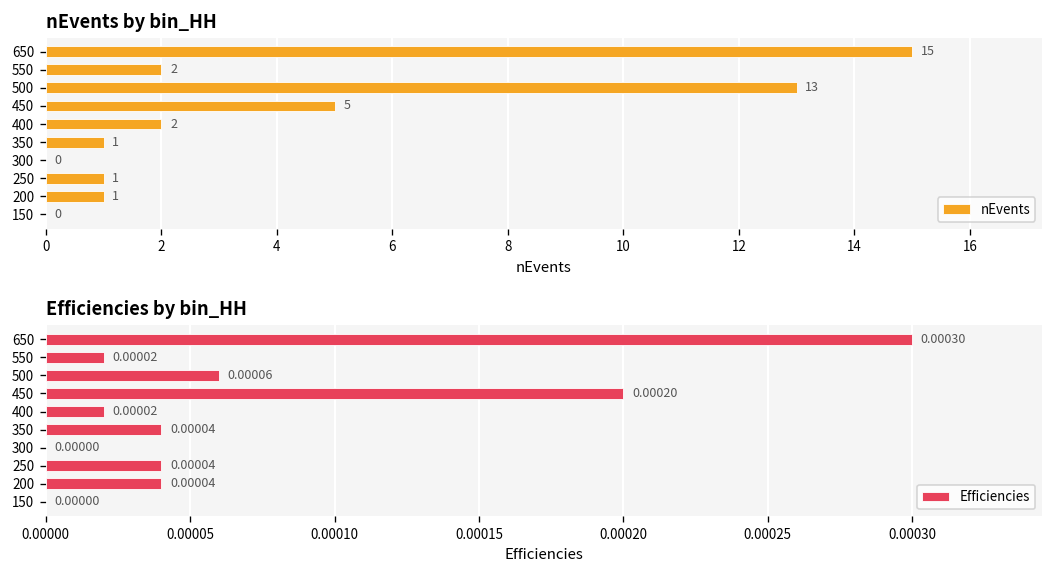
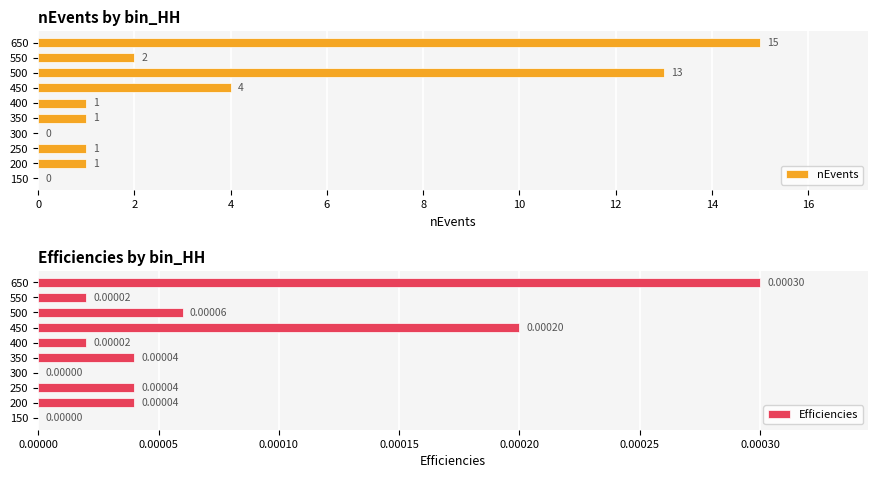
  {
    "nEvents by bin_HH": {
      "650": 15,
      "550": 2,
      "500": 13,
-     "450": 5,
-     "400": 2,
+     "450": 4,
+     "400": 1,
      "350": 1,
      "300": 0,
      "250": 1,
      "200": 1,
      "150": 0
    },
    "Efficiencies by bin_HH": {
      "650": 0.00030,
      "550": 0.00002,
      "500": 0.00006,
      "450": 0.00020,
      "400": 0.00002,
      "350": 0.00004,
      "300": 0.00000,
      "250": 0.00004,
      "200": 0.00004,
      "150": 0.00000
    }
  }
